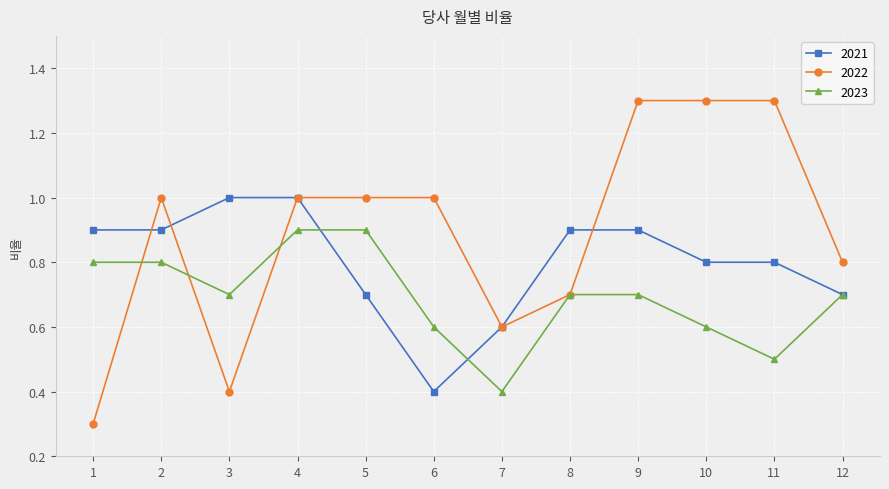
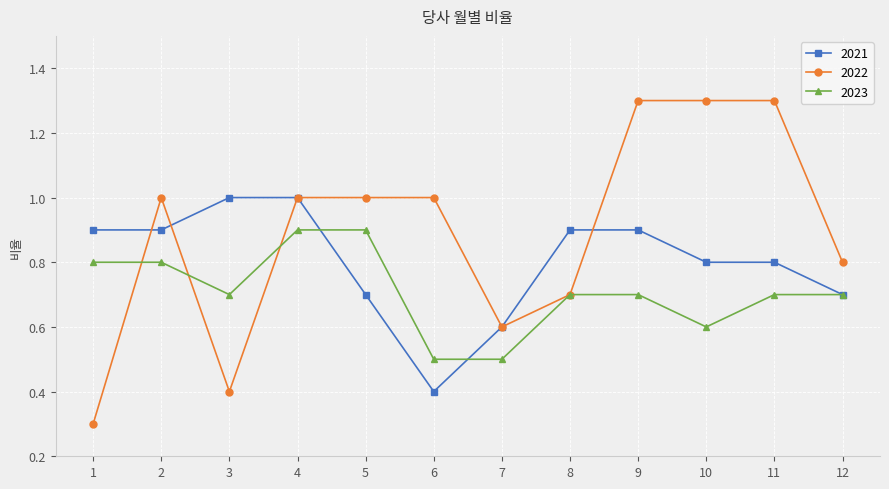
  {
    "2021": {
      "1": 0.9,
      "2": 0.9,
      "3": 1.0,
      "5": 0.7,
      "6": 0.4,
      "8": 0.9,
      "9": 0.9,
      "10": 0.8,
      "11": 0.8
    },
    "2022": {
      "1": 0.3,
      "2": 1.0,
      "3": 0.4,
      "5": 1.0,
      "6": 1.0,
      "9": 1.3,
      "10": 1.3,
      "11": 1.3,
      "12": 0.8
    },
    "2023": {
      "1": 0.8,
      "2": 0.8,
      "3": 0.7,
      "4": 0.9,
      "5": 0.9,
-     "6": 0.6,
-     "7": 0.4,
+     "6": 0.5,
+     "7": 0.5,
      "9": 0.7,
      "10": 0.6,
-     "11": 0.5
+     "11": 0.7
    }
  }
